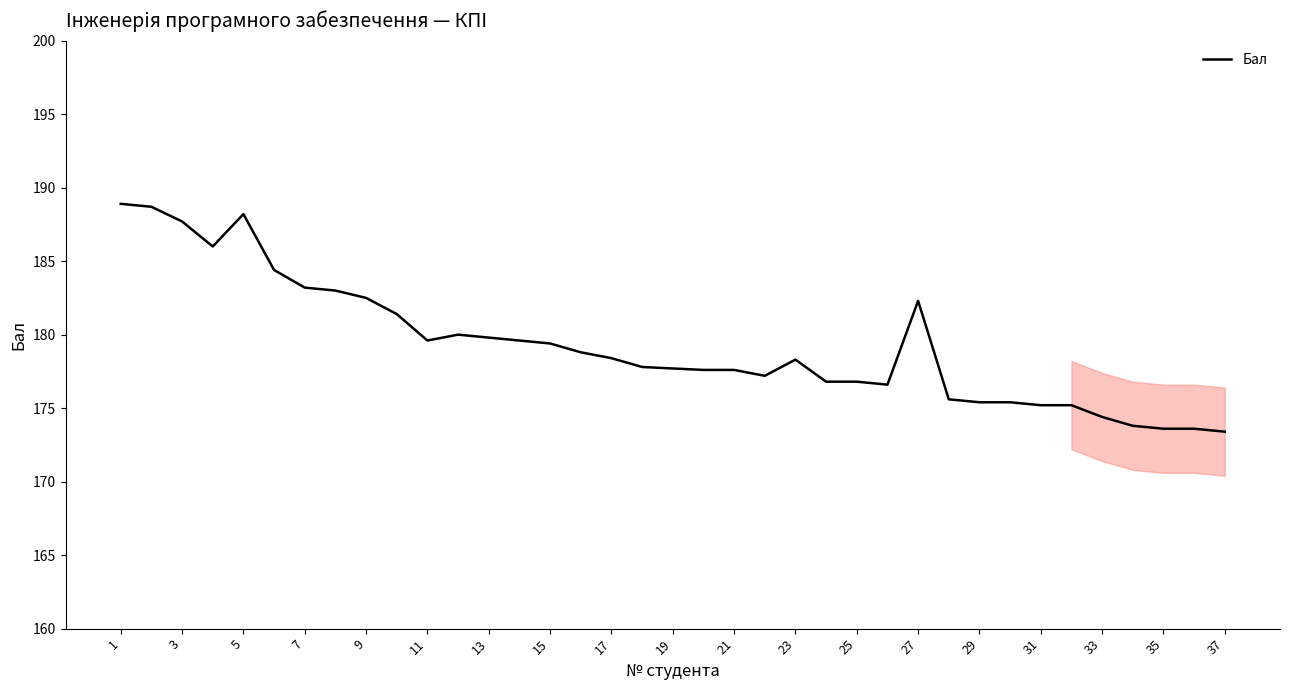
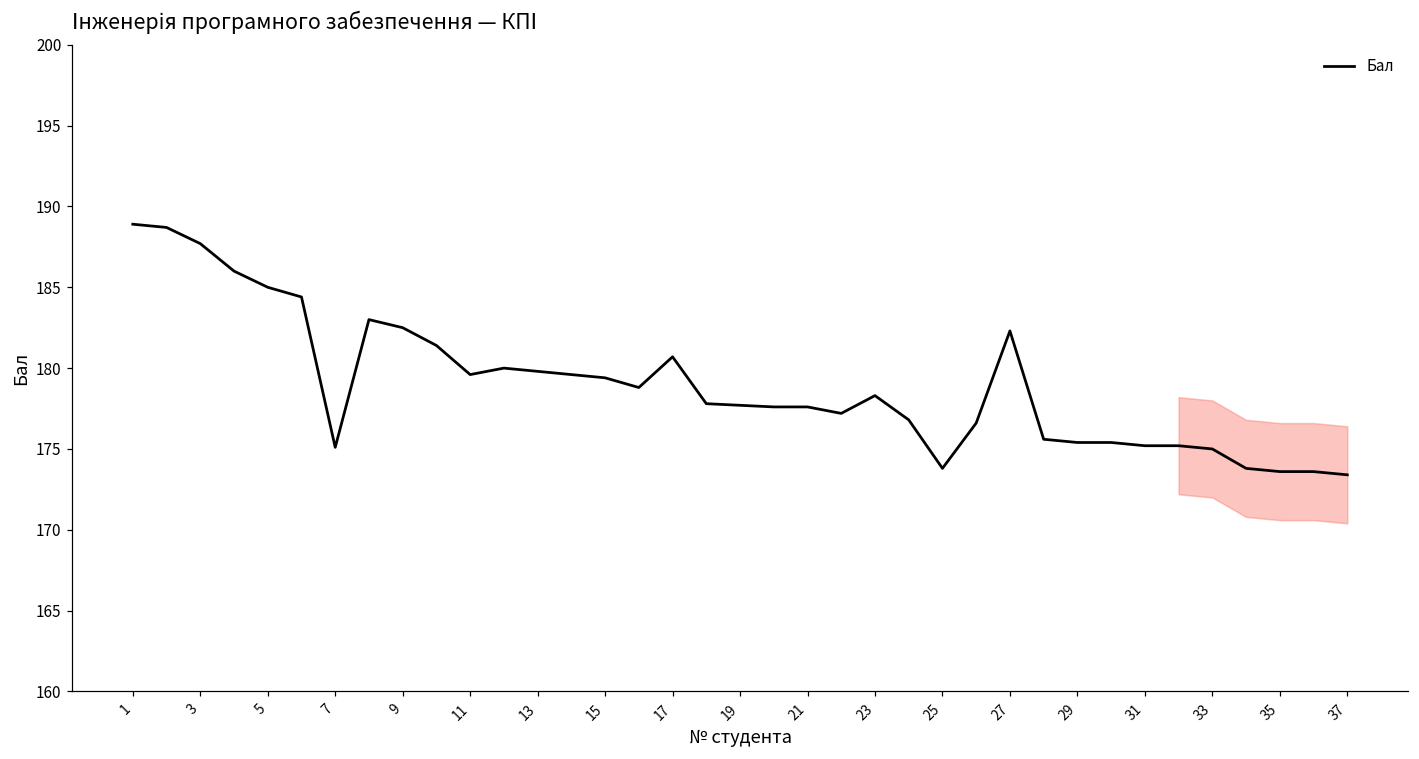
  {
    "Бал": {
      "1": 188.9,
      "3": 187.7,
-     "5": 188.2,
-     "7": 183.2,
+     "5": 185.0,
+     "7": 175.1,
      "9": 182.5,
      "11": 179.6,
      "13": 179.8,
      "15": 179.4,
-     "17": 178.4,
+     "17": 180.7,
      "19": 177.7,
      "21": 177.6,
      "23": 178.3,
-     "25": 176.8,
+     "25": 173.8,
      "27": 182.3,
      "29": 175.4,
      "31": 175.2,
-     "33": 174.4,
+     "33": 175.0,
      "35": 173.6,
      "37": 173.4
    }
  }
